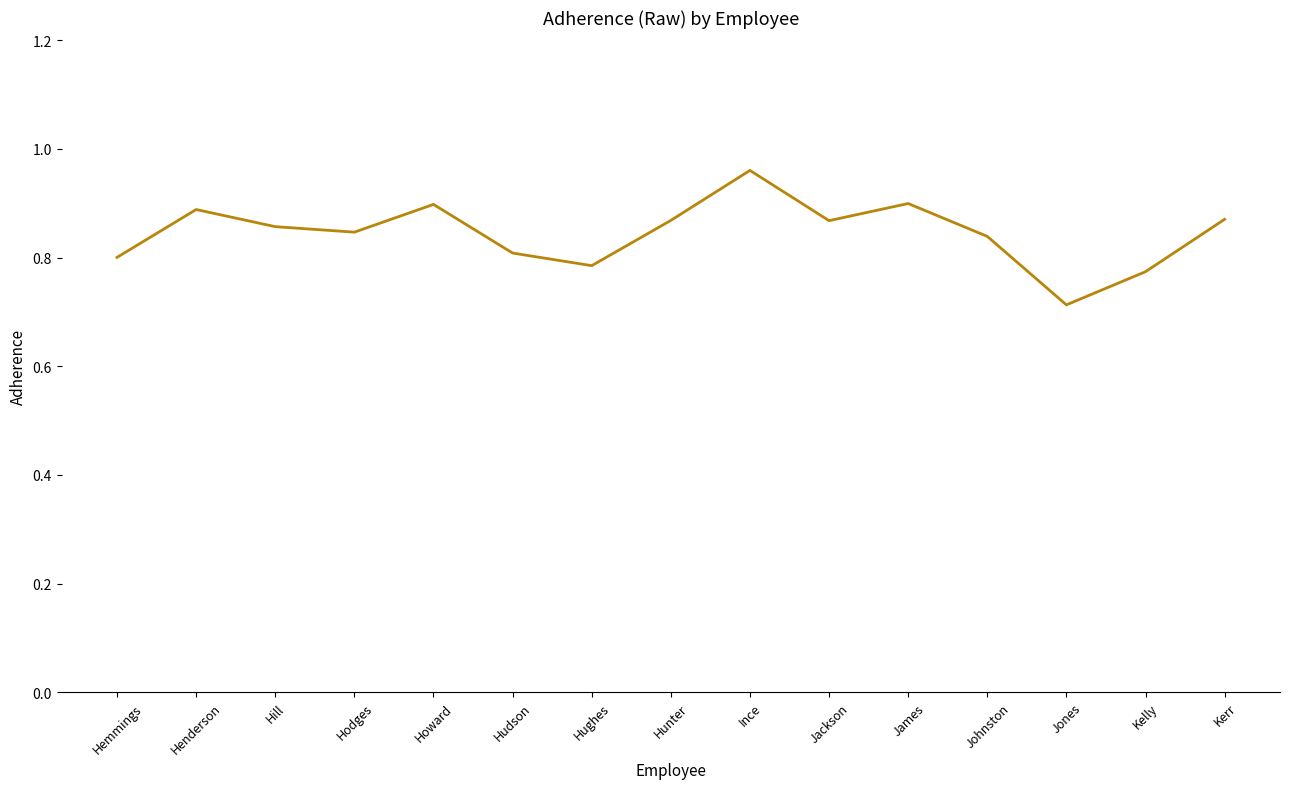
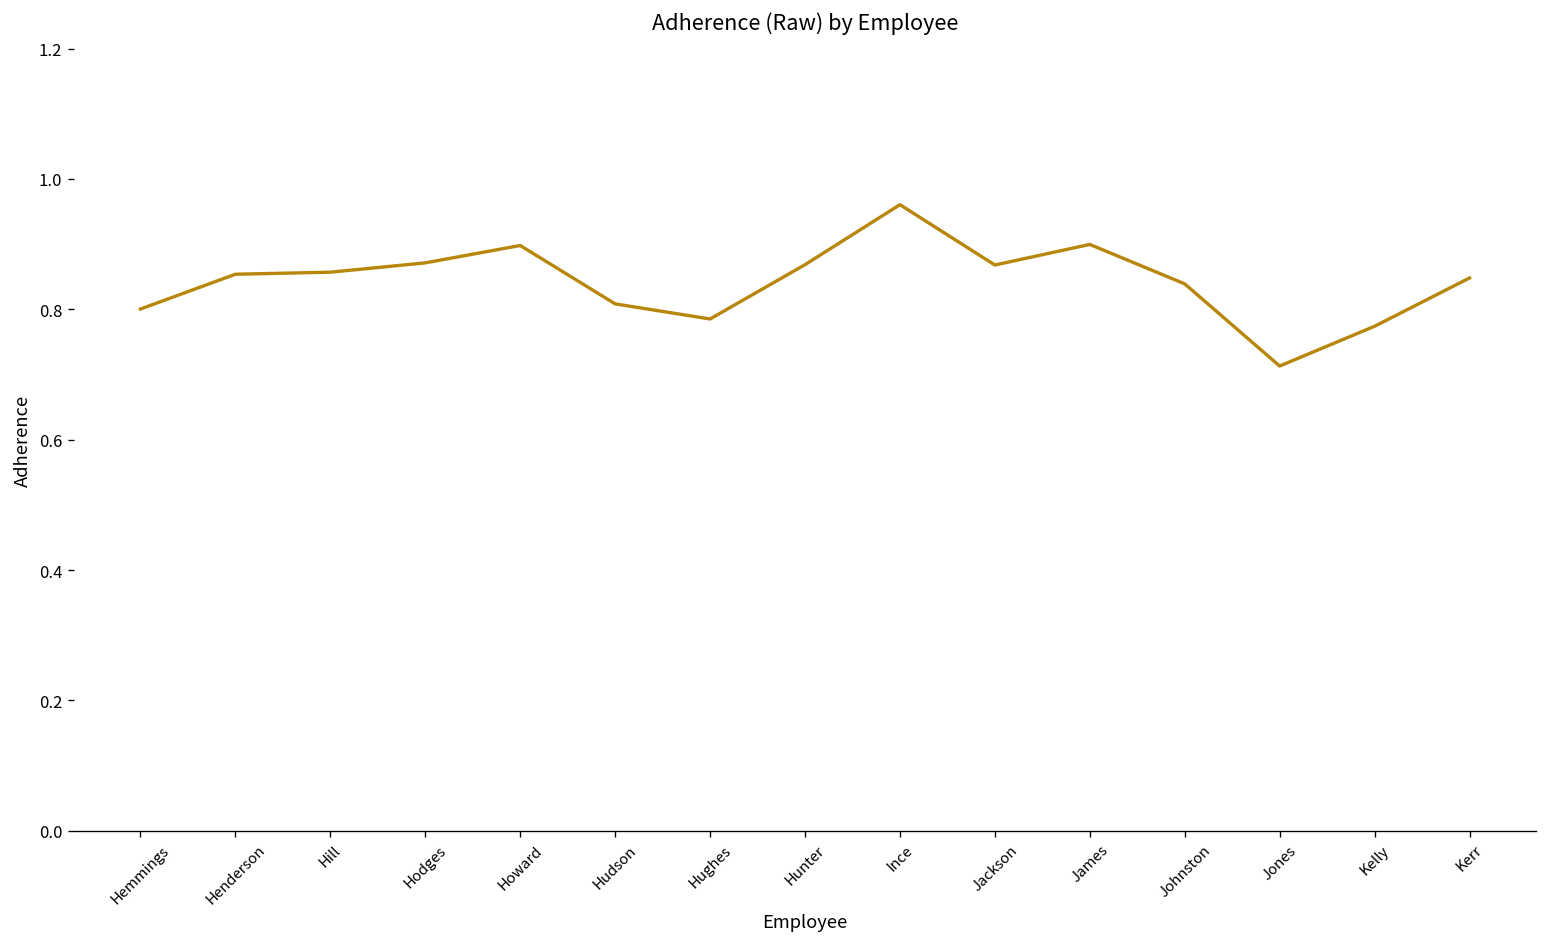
  {
    "Hemmings": 0.80,
-   "Henderson": 0.89,
+   "Henderson": 0.85,
    "Hill": 0.86,
-   "Hodges": 0.85,
+   "Hodges": 0.87,
    "Howard": 0.90,
    "Hudson": 0.81,
    "Hughes": 0.79,
    "Hunter": 0.87,
    "Ince": 0.96,
    "Jackson": 0.87,
    "James": 0.90,
    "Johnston": 0.84,
    "Jones": 0.71,
    "Kelly": 0.77,
-   "Kerr": 0.87
+   "Kerr": 0.85
  }
